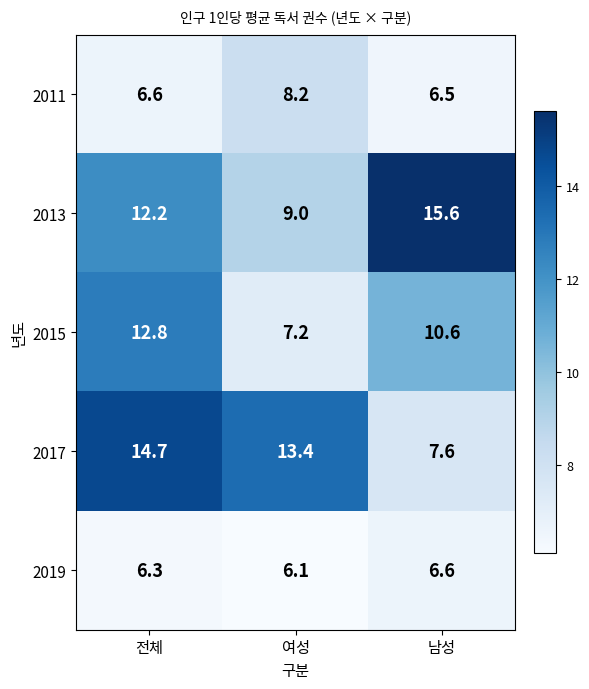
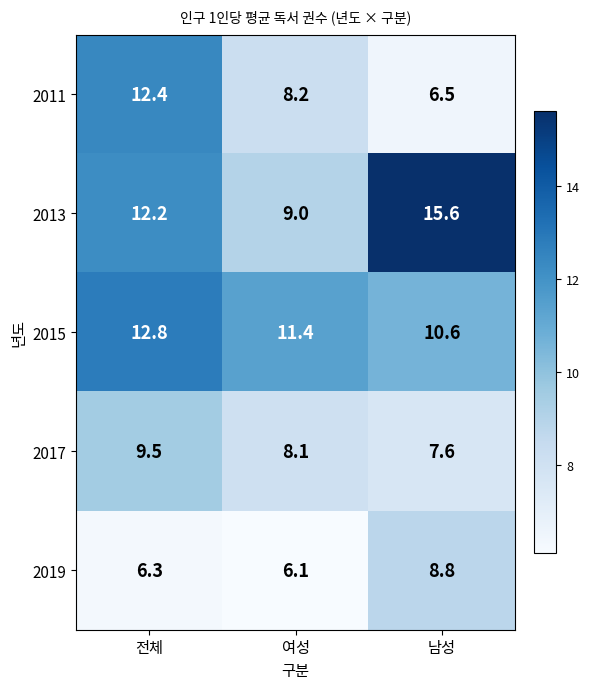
  {
    "2011": {
-     "전체": 6.6,
+     "전체": 12.4,
      "여성": 8.2,
      "남성": 6.5
    },
    "2013": {
      "전체": 12.2,
      "여성": 9.0,
      "남성": 15.6
    },
    "2015": {
      "전체": 12.8,
-     "여성": 7.2,
+     "여성": 11.4,
      "남성": 10.6
    },
    "2017": {
-     "전체": 14.7,
-     "여성": 13.4,
+     "전체": 9.5,
+     "여성": 8.1,
      "남성": 7.6
    },
    "2019": {
      "전체": 6.3,
      "여성": 6.1,
-     "남성": 6.6
+     "남성": 8.8
    }
  }
